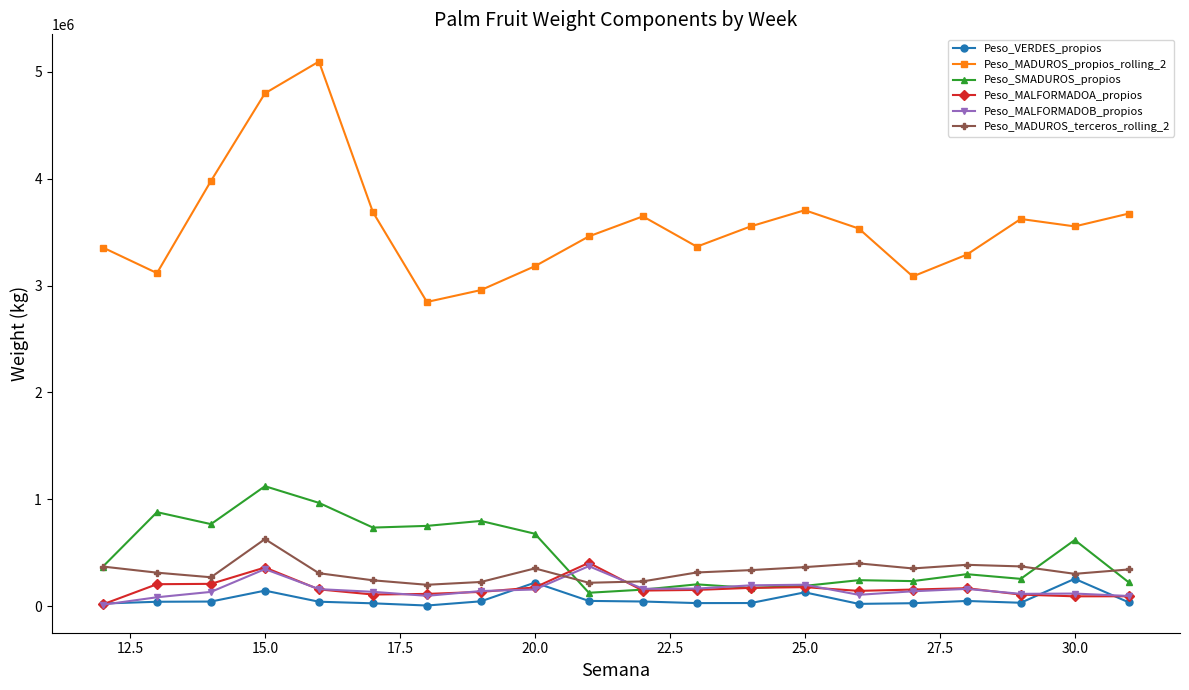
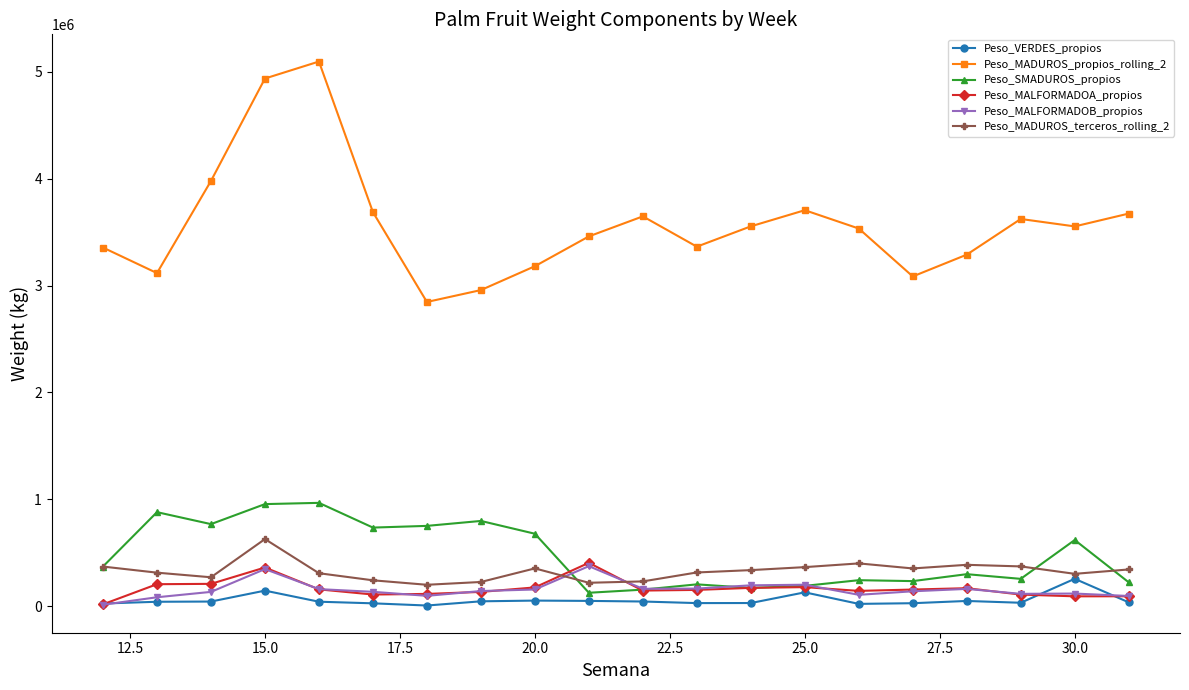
  {
    "Peso_VERDES_propios": {
      "15.0": 150000,
-     "20.0": 220000,
+     "20.0": 50000,
      "25.0": 130000,
      "30.0": 260000
    },
    "Peso_MADUROS_propios_rolling_2": {
-     "15.0": 4800000,
+     "15.0": 4940000,
      "20.0": 3180000,
      "25.0": 3700000,
      "30.0": 3550000
    },
    "Peso_SMADUROS_propios": {
-     "15.0": 1120000,
+     "15.0": 960000,
      "20.0": 680000,
      "30.0": 620000
    },
    "Peso_MALFORMADOA_propios": {
      "30.0": 90000
    },
    "Peso_MALFORMADOB_propios": {
      "30.0": 120000
    },
    "Peso_MADUROS_terceros_rolling_2": {
      "15.0": 630000,
      "20.0": 350000,
      "25.0": 370000,
      "30.0": 300000
    }
  }
